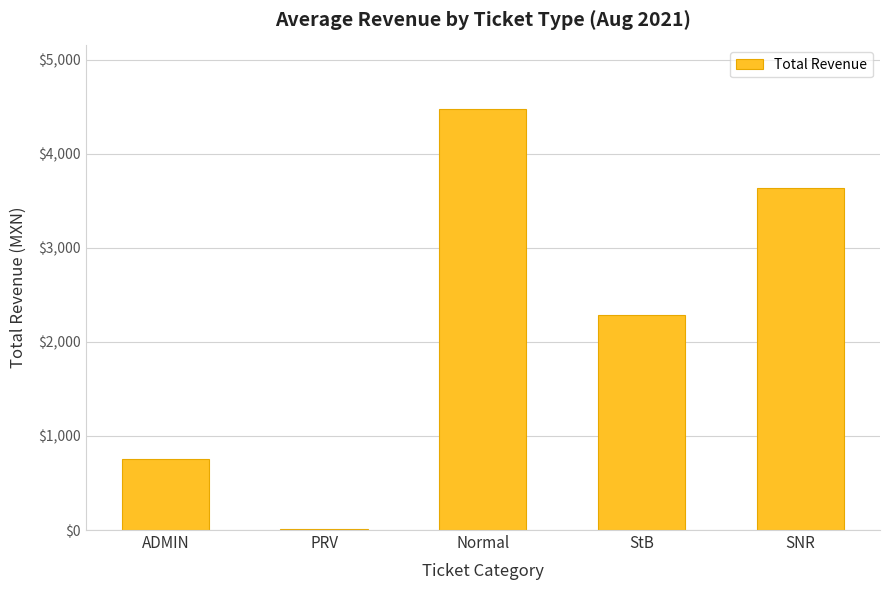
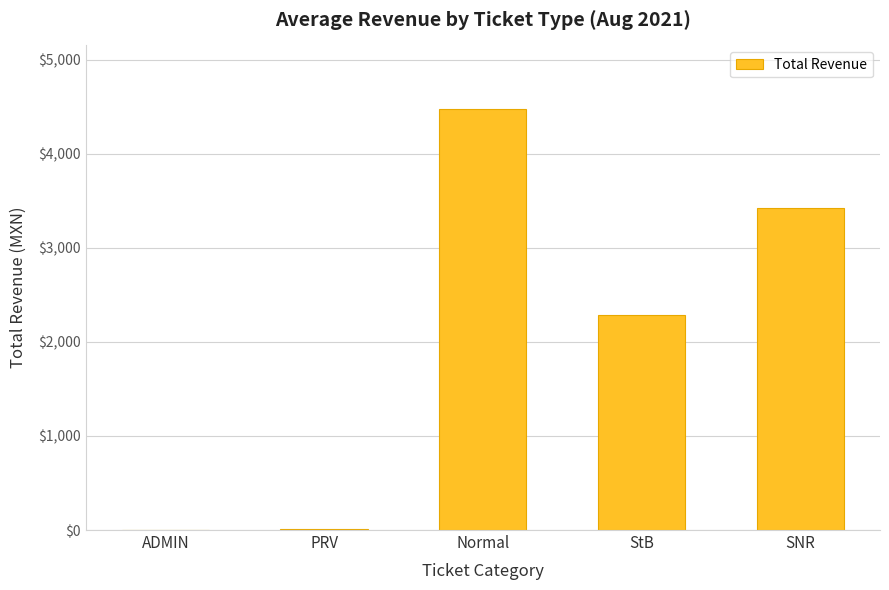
  {
-   "ADMIN": "$800",
+   "ADMIN": "$0",
    "Normal": "$4,500",
    "StB": "$2,300",
-   "SNR": "$3,600"
+   "SNR": "$3,400"
  }
